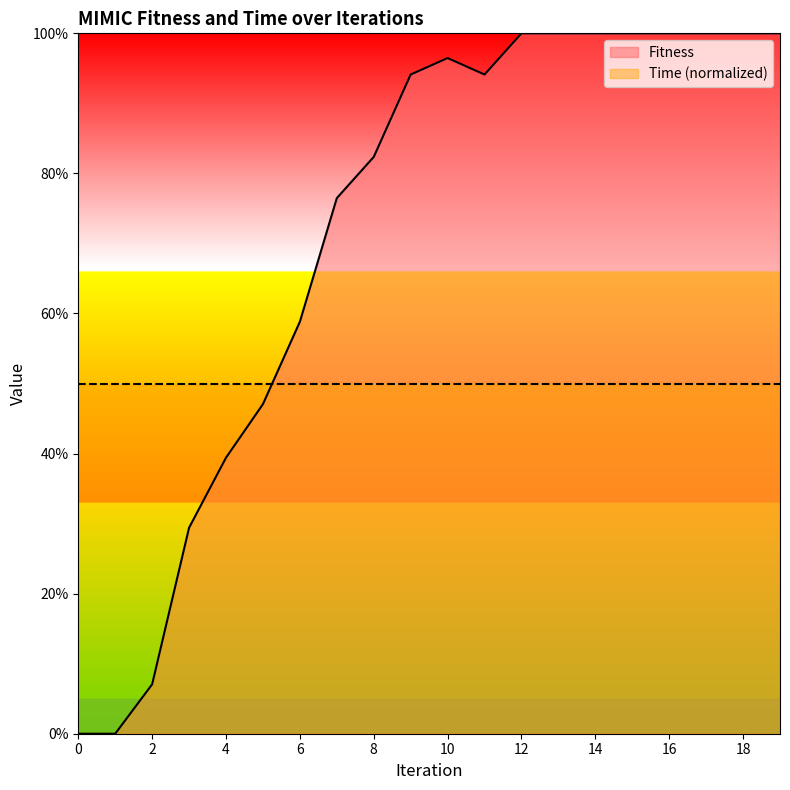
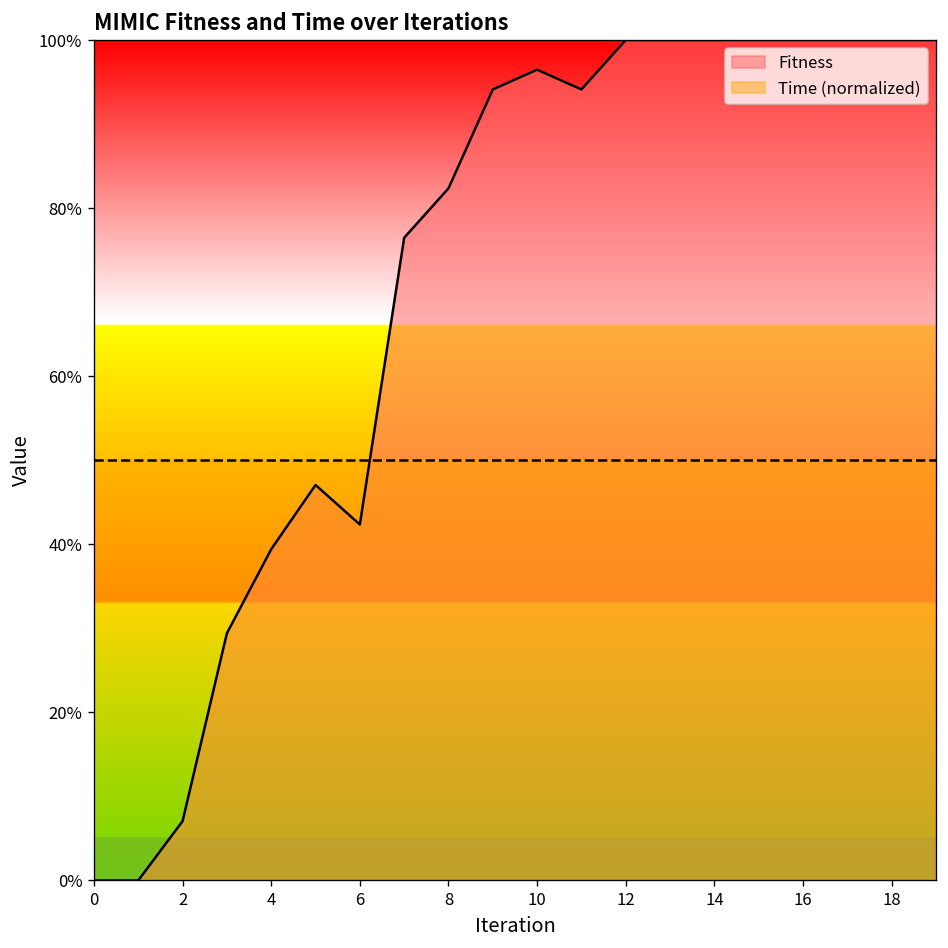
  {
    "Fitness": {
      "2": "7%",
      "4": "39%",
-     "6": "59%",
+     "6": "42%",
      "8": "82%",
      "10": "96%",
      "12": "100%",
      "14": "100%",
      "16": "100%",
      "18": "100%"
    },
    "Time (normalized)": {
      "0": "50%",
      "2": "50%",
      "4": "50%",
      "6": "50%",
      "8": "50%",
      "10": "50%",
      "12": "50%",
      "14": "50%",
      "16": "50%",
      "18": "50%"
    }
  }
